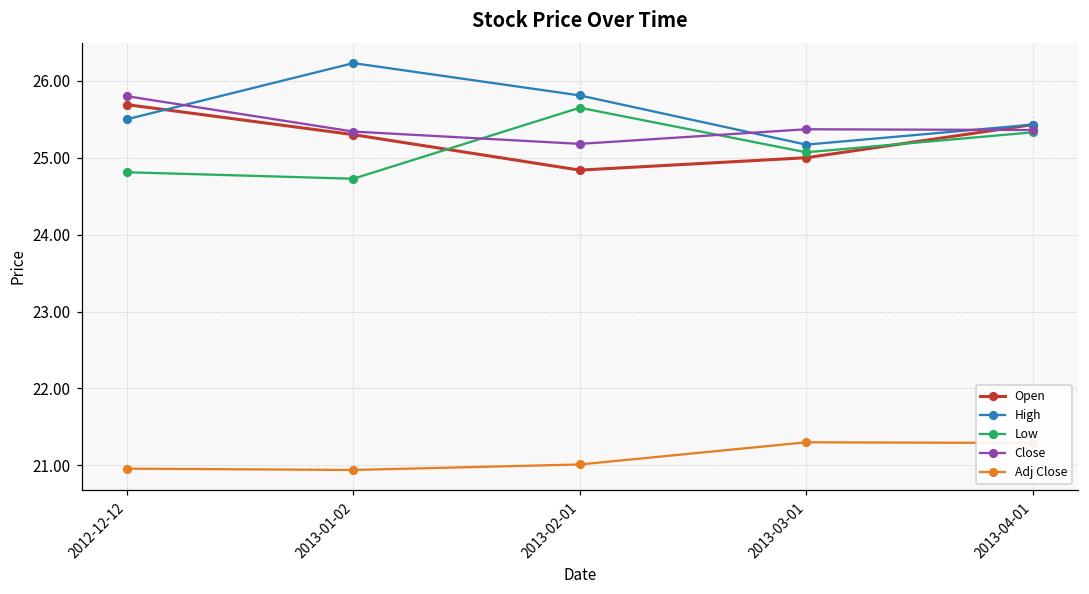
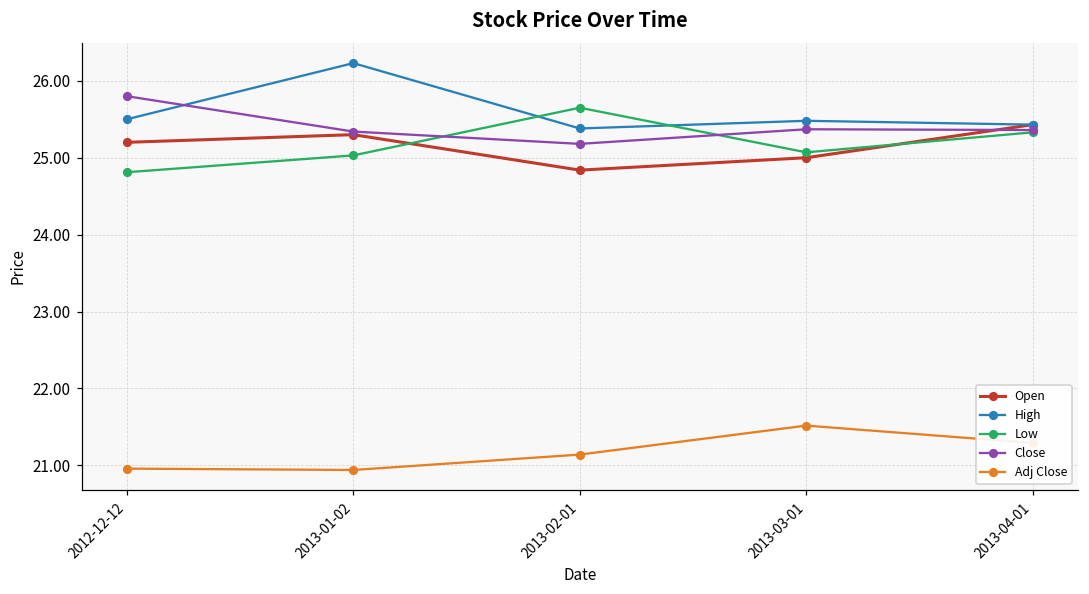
  {
    "Open": {
-     "2012-12-12": 25.7,
+     "2012-12-12": 25.2,
      "2013-01-02": 25.3,
      "2013-02-01": 24.8,
      "2013-03-01": 25.0
    },
    "High": {
      "2012-12-12": 25.5,
      "2013-01-02": 26.2,
-     "2013-02-01": 25.8,
-     "2013-03-01": 25.2
+     "2013-02-01": 25.4,
+     "2013-03-01": 25.5
    },
    "Low": {
      "2012-12-12": 24.8,
-     "2013-01-02": 24.7,
+     "2013-01-02": 25.0,
      "2013-02-01": 25.7,
      "2013-03-01": 25.1
    },
    "Close": {
      "2012-12-12": 25.8,
      "2013-01-02": 25.3,
      "2013-02-01": 25.2,
      "2013-03-01": 25.4
    },
    "Adj Close": {
      "2012-12-12": 21.0,
      "2013-01-02": 20.9,
-     "2013-02-01": 21.0,
-     "2013-03-01": 21.3
+     "2013-02-01": 21.1,
+     "2013-03-01": 21.5
    }
  }
